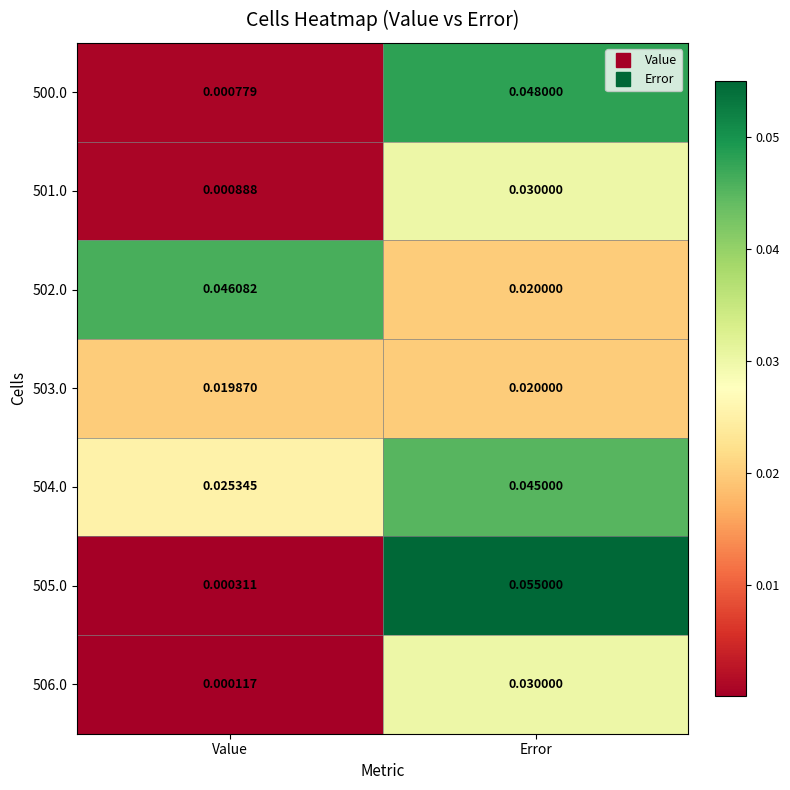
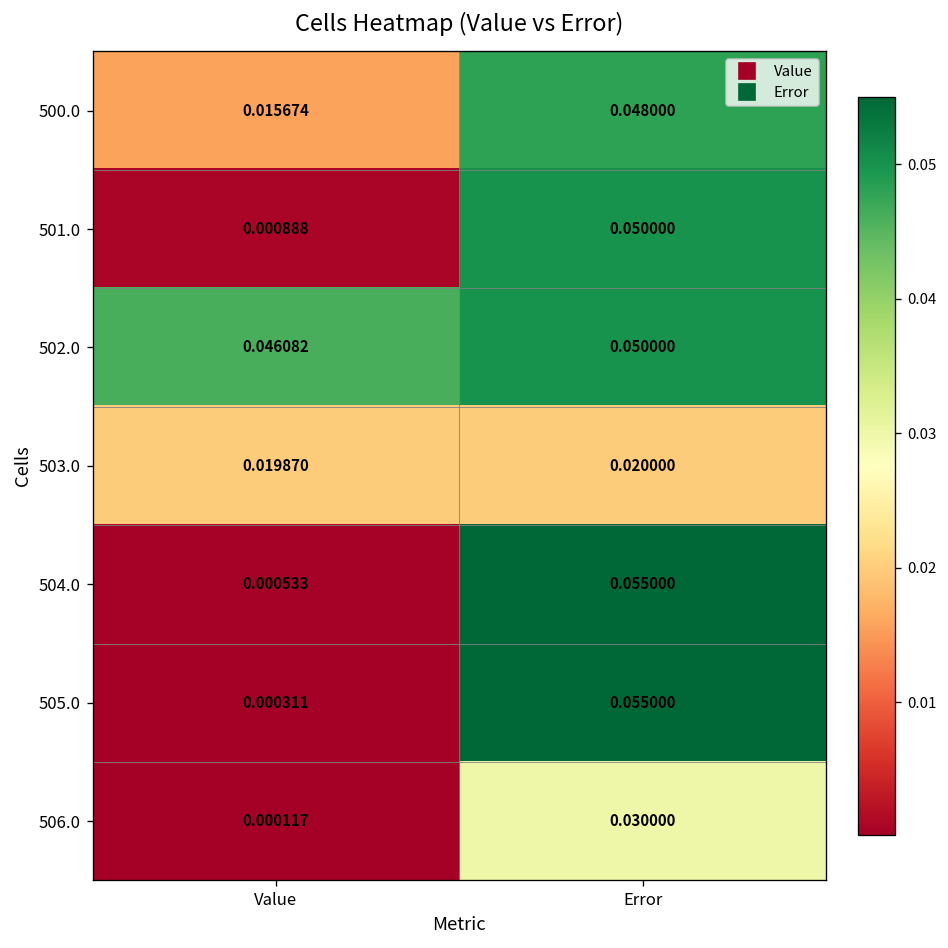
  {
    "500.0": {
-     "Value": 0.000779,
+     "Value": 0.015674,
      "Error": 0.048000
    },
    "501.0": {
      "Value": 0.000888,
-     "Error": 0.030000
+     "Error": 0.050000
    },
    "502.0": {
      "Value": 0.046082,
-     "Error": 0.020000
+     "Error": 0.050000
    },
    "503.0": {
      "Value": 0.019870,
      "Error": 0.020000
    },
    "504.0": {
-     "Value": 0.025345,
-     "Error": 0.045000
+     "Value": 0.000533,
+     "Error": 0.055000
    },
    "505.0": {
      "Value": 0.000311,
      "Error": 0.055000
    },
    "506.0": {
      "Value": 0.000117,
      "Error": 0.030000
    }
  }
